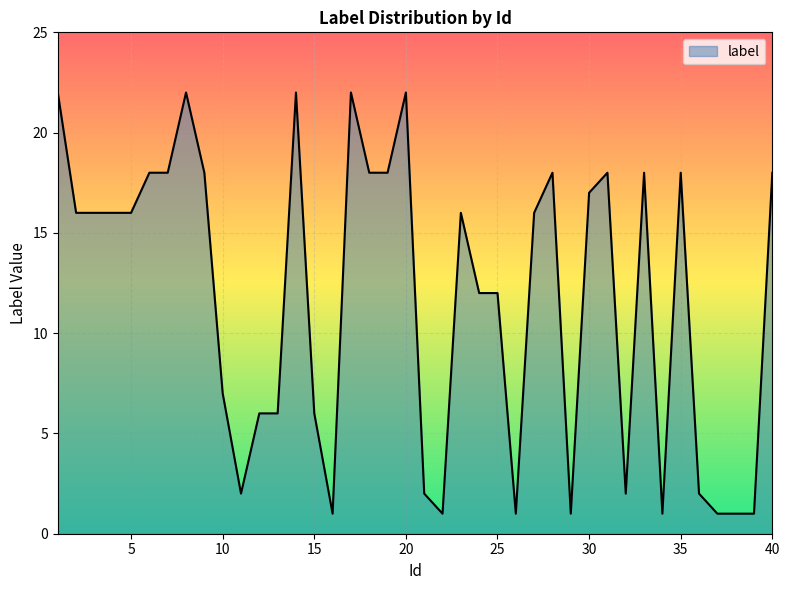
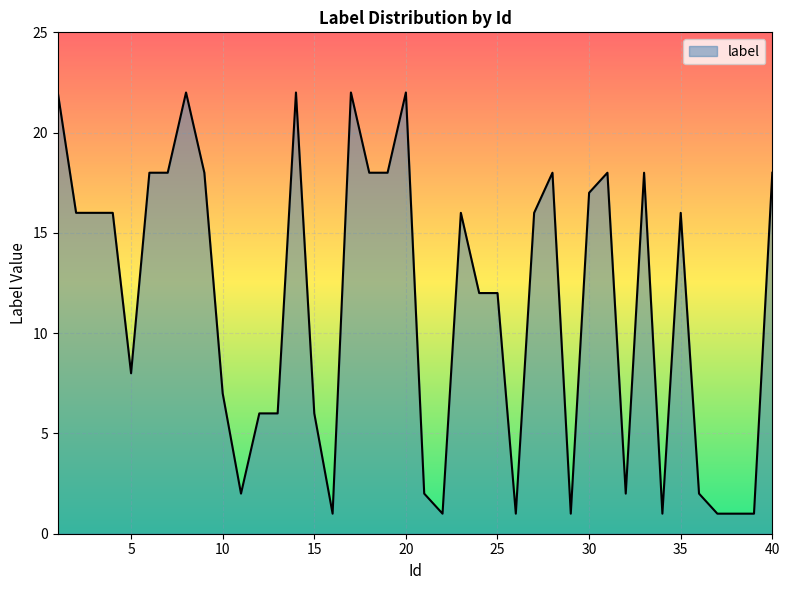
  {
-   "5": 16,
+   "5": 8,
    "10": 7,
    "15": 6,
    "20": 22,
    "25": 12,
    "30": 17,
-   "35": 18,
+   "35": 16,
    "40": 18
  }
